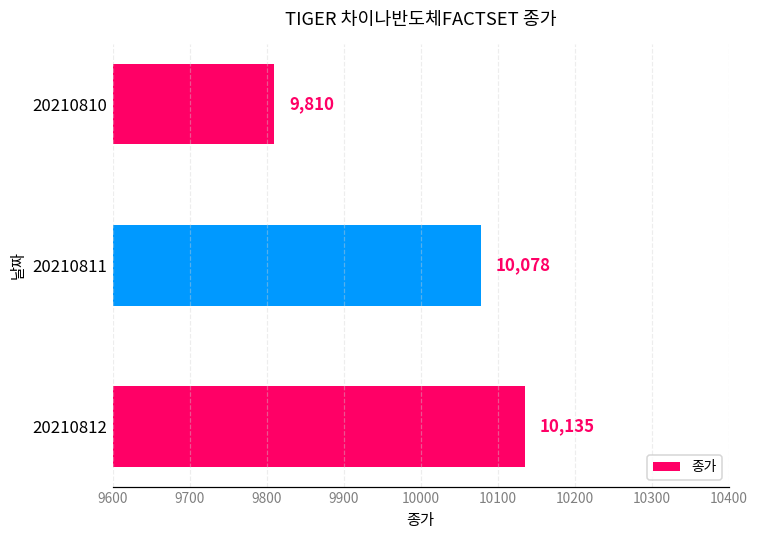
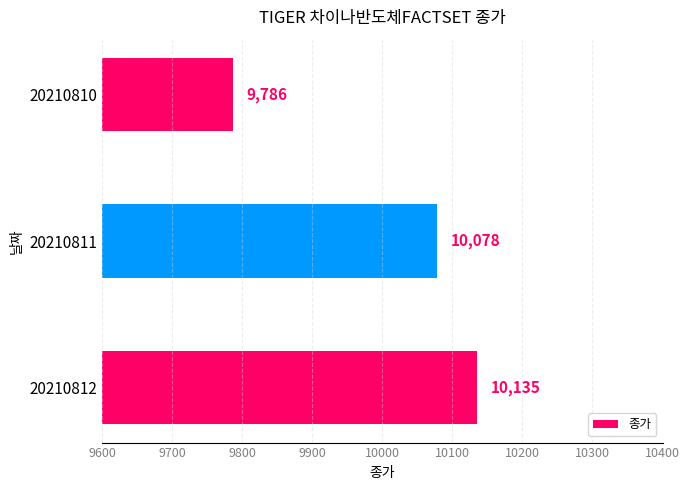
  {
-   "20210810": "9,810",
+   "20210810": "9,786",
    "20210811": "10,078",
    "20210812": "10,135"
  }
